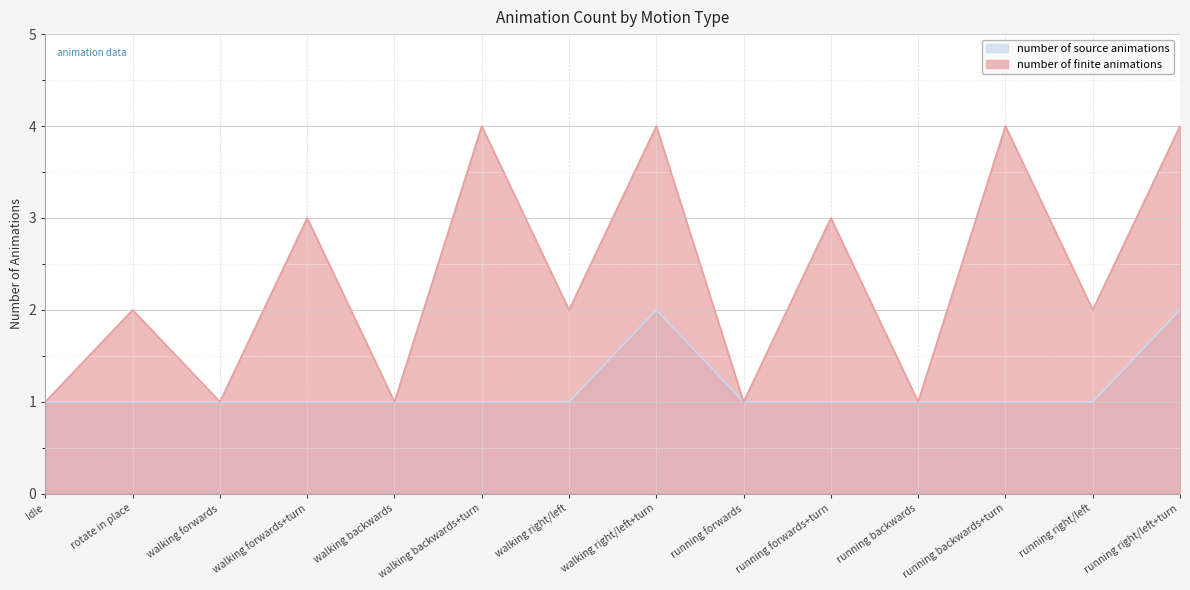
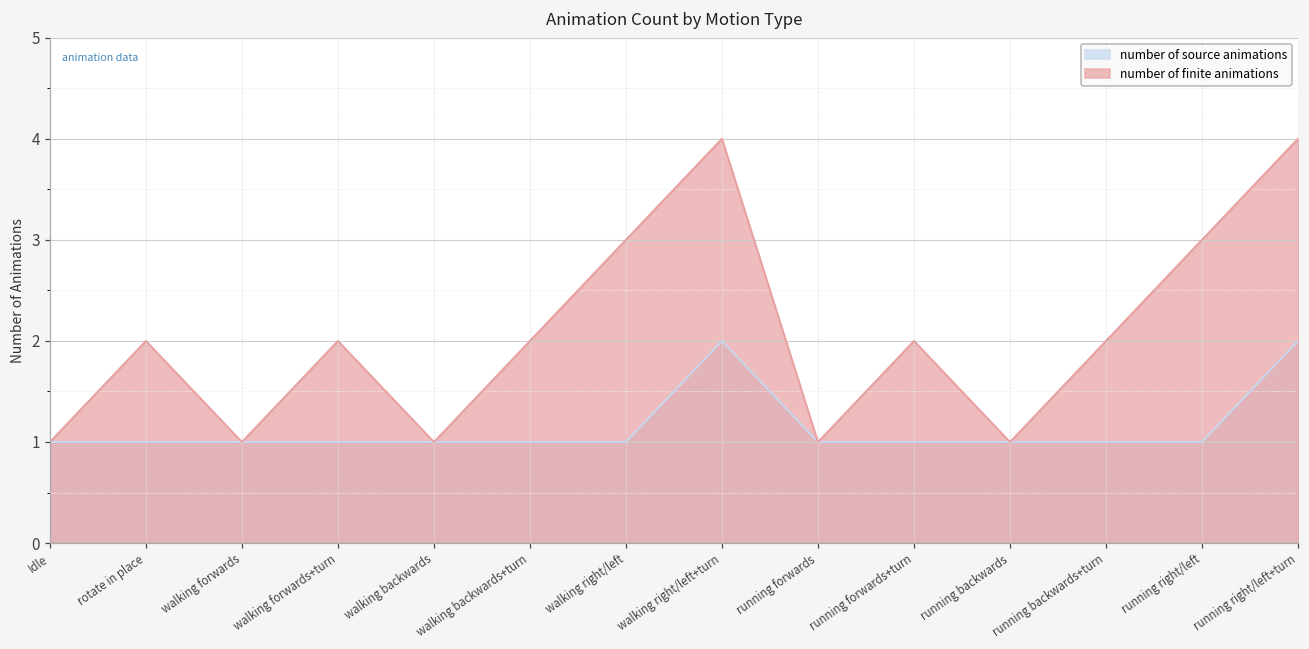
  {
    "number of source animations": {
      "rotate in place": 1,
      "walking forwards+turn": 1,
      "walking backwards+turn": 1,
      "walking right/left": 1,
      "walking right/left+turn": 2,
      "running forwards+turn": 1,
      "running backwards+turn": 1,
      "running right/left": 1,
      "running right/left+turn": 2
    },
    "number of finite animations": {
      "rotate in place": 2,
-     "walking forwards+turn": 3,
-     "walking backwards+turn": 4,
-     "walking right/left": 2,
+     "walking forwards+turn": 2,
+     "walking backwards+turn": 2,
+     "walking right/left": 3,
      "walking right/left+turn": 4,
-     "running forwards+turn": 3,
-     "running backwards+turn": 4,
-     "running right/left": 2,
+     "running forwards+turn": 2,
+     "running backwards+turn": 2,
+     "running right/left": 3,
      "running right/left+turn": 4
    }
  }
